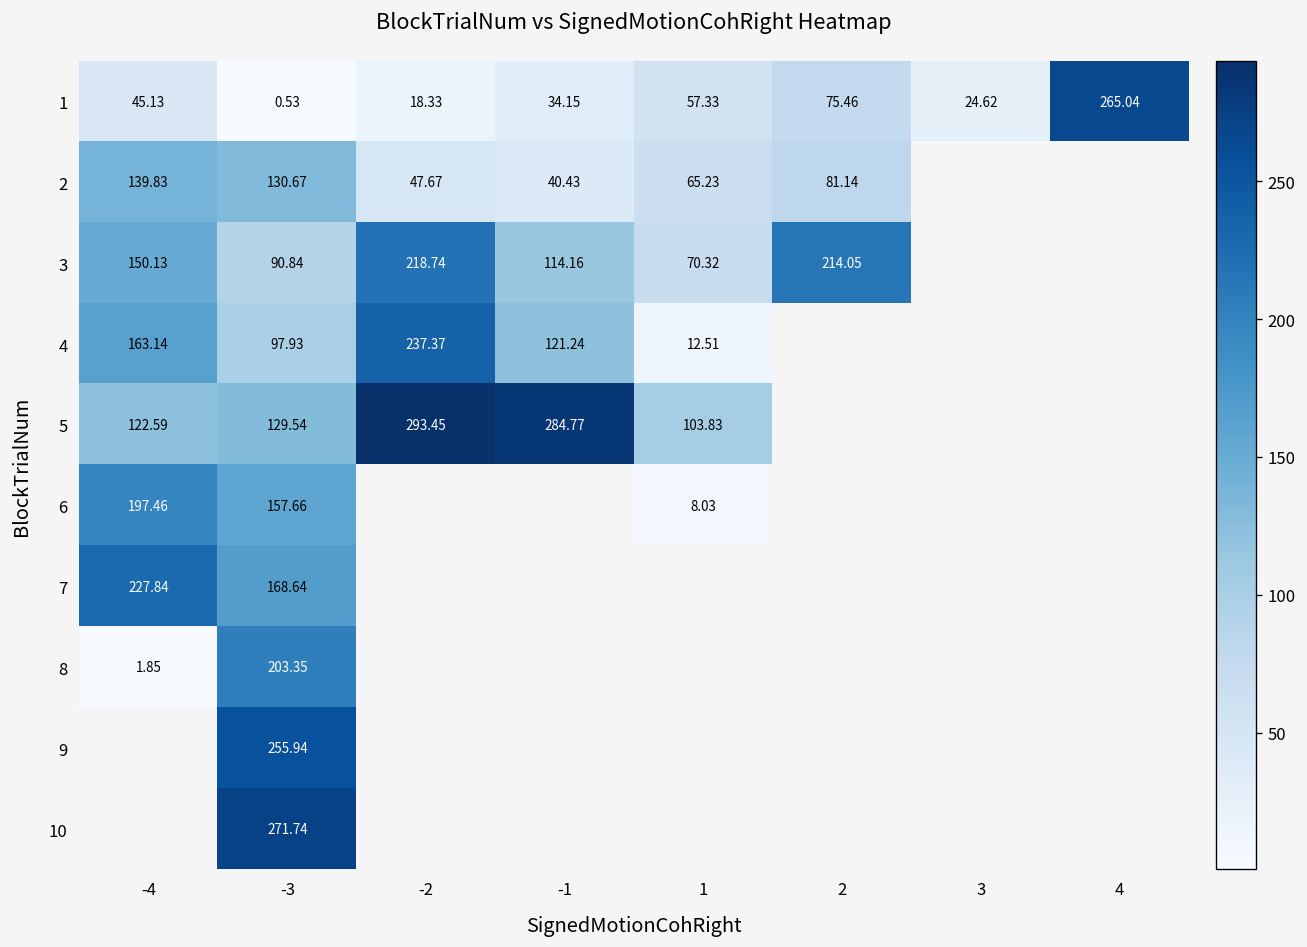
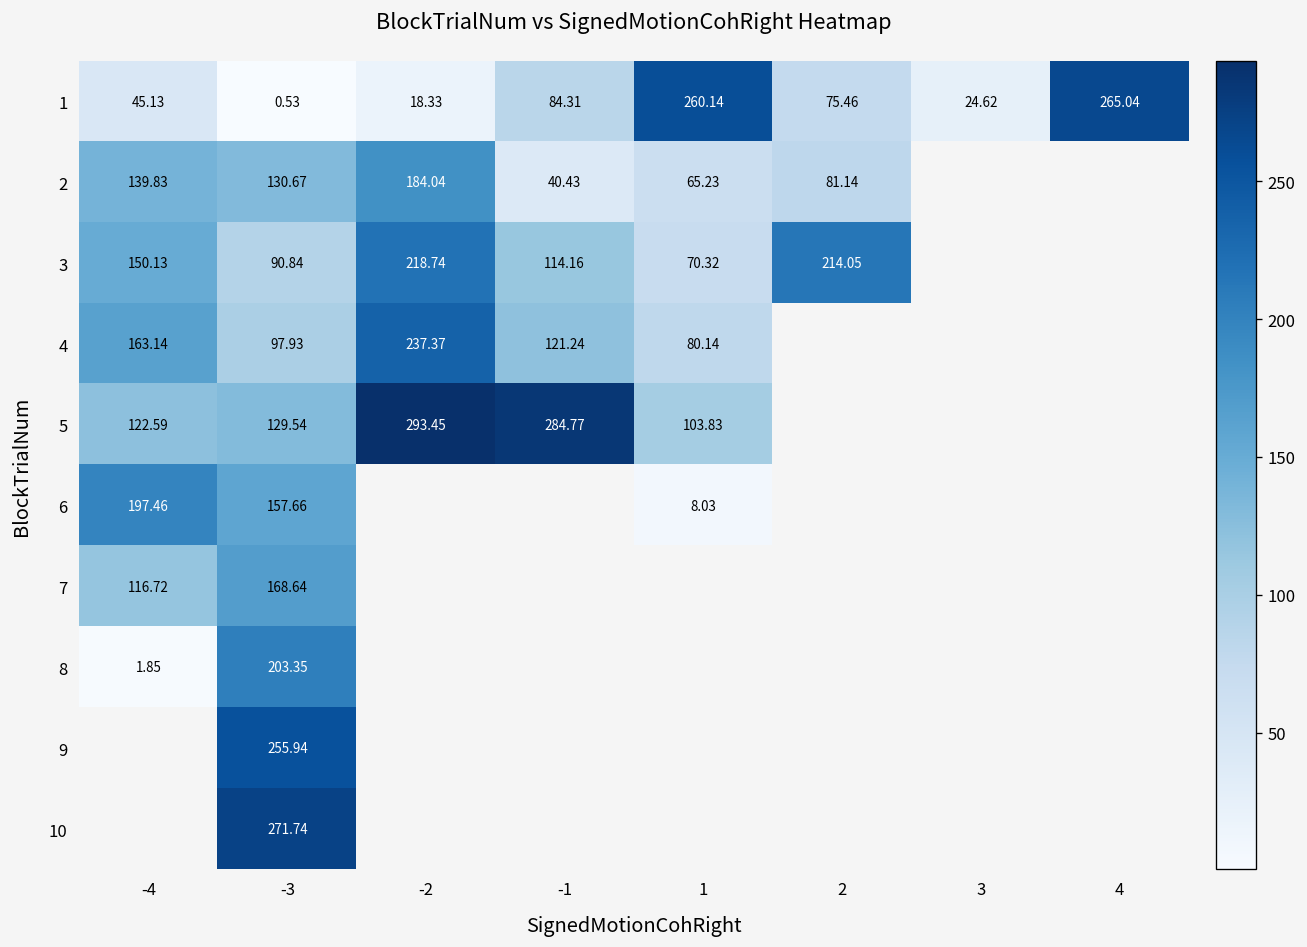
  {
    "1": {
      "-4": 45.13,
      "-3": 0.53,
      "-2": 18.33,
-     "-1": 34.15,
-     "1": 57.33,
+     "-1": 84.31,
+     "1": 260.14,
      "2": 75.46,
      "3": 24.62,
      "4": 265.04
    },
    "2": {
      "-4": 139.83,
      "-3": 130.67,
-     "-2": 47.67,
+     "-2": 184.04,
      "-1": 40.43,
      "1": 65.23,
      "2": 81.14
    },
    "3": {
      "-4": 150.13,
      "-3": 90.84,
      "-2": 218.74,
      "-1": 114.16,
      "1": 70.32,
      "2": 214.05
    },
    "4": {
      "-4": 163.14,
      "-3": 97.93,
      "-2": 237.37,
      "-1": 121.24,
-     "1": 12.51
+     "1": 80.14
    },
    "5": {
      "-4": 122.59,
      "-3": 129.54,
      "-2": 293.45,
      "-1": 284.77,
      "1": 103.83
    },
    "6": {
      "-4": 197.46,
      "-3": 157.66,
      "1": 8.03
    },
    "7": {
-     "-4": 227.84,
+     "-4": 116.72,
      "-3": 168.64
    },
    "8": {
      "-4": 1.85,
      "-3": 203.35
    },
    "9": {
      "-3": 255.94
    },
    "10": {
      "-3": 271.74
    }
  }
